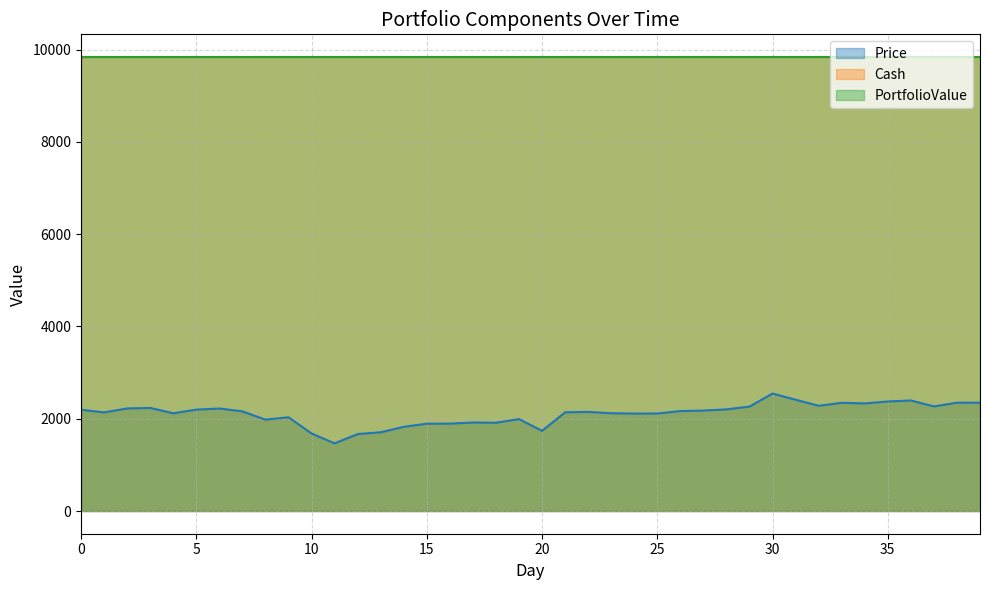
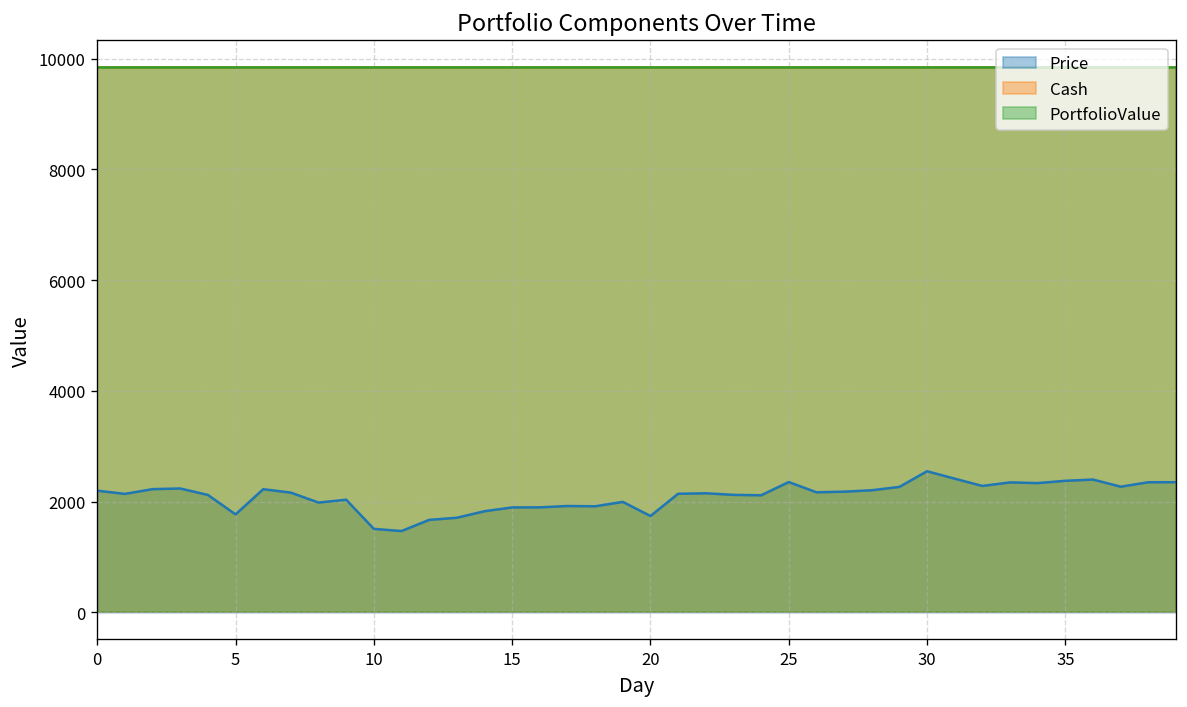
  {
    "Price": {
      "0": 2200,
-     "5": 2200,
-     "10": 1700,
+     "5": 1800,
+     "10": 1500,
      "15": 1900,
      "20": 1700,
-     "25": 2100,
+     "25": 2400,
      "30": 2500,
      "35": 2400
    },
    "PortfolioValue": {
      "0": 9800,
      "5": 9800,
      "10": 9800,
      "15": 9800,
      "20": 9800,
      "25": 9800,
      "30": 9800
    }
  }
